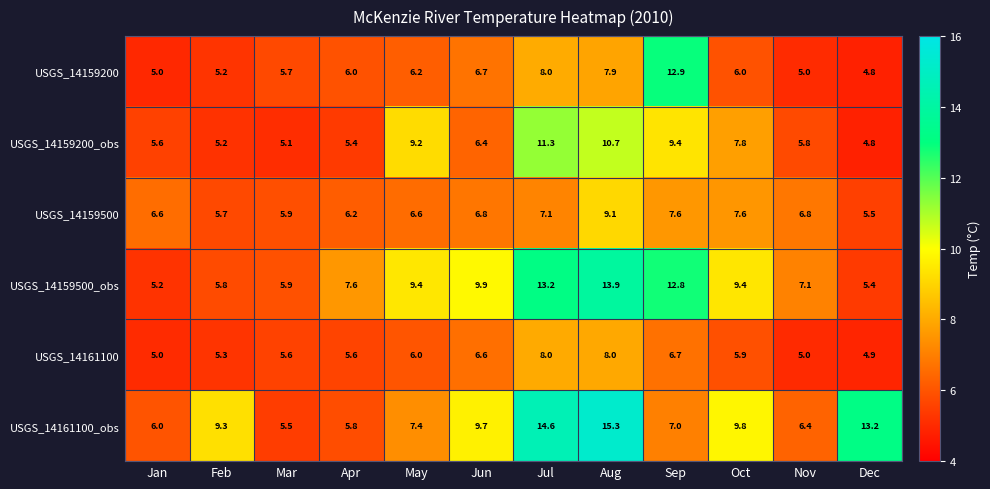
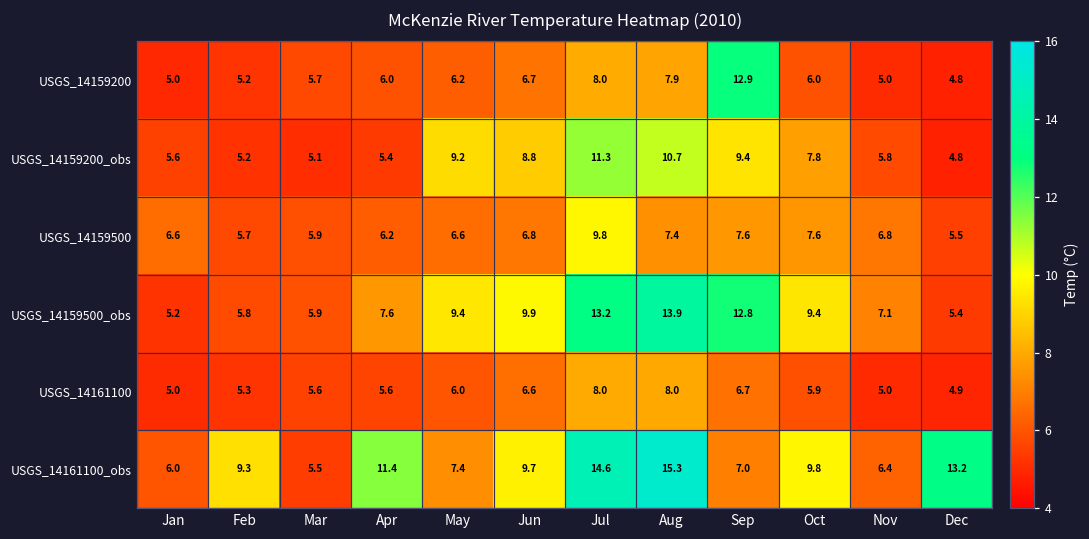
  {
    "USGS_14159200": {
      "Jan": 5.0,
      "Feb": 5.2,
      "Mar": 5.7,
      "Apr": 6.0,
      "May": 6.2,
      "Jun": 6.7,
      "Jul": 8.0,
      "Aug": 7.9,
      "Sep": 12.9,
      "Oct": 6.0,
      "Nov": 5.0,
      "Dec": 4.8
    },
    "USGS_14159200_obs": {
      "Jan": 5.6,
      "Feb": 5.2,
      "Mar": 5.1,
      "Apr": 5.4,
      "May": 9.2,
-     "Jun": 6.4,
+     "Jun": 8.8,
      "Jul": 11.3,
      "Aug": 10.7,
      "Sep": 9.4,
      "Oct": 7.8,
      "Nov": 5.8,
      "Dec": 4.8
    },
    "USGS_14159500": {
      "Jan": 6.6,
      "Feb": 5.7,
      "Mar": 5.9,
      "Apr": 6.2,
      "May": 6.6,
      "Jun": 6.8,
-     "Jul": 7.1,
-     "Aug": 9.1,
+     "Jul": 9.8,
+     "Aug": 7.4,
      "Sep": 7.6,
      "Oct": 7.6,
      "Nov": 6.8,
      "Dec": 5.5
    },
    "USGS_14159500_obs": {
      "Jan": 5.2,
      "Feb": 5.8,
      "Mar": 5.9,
      "Apr": 7.6,
      "May": 9.4,
      "Jun": 9.9,
      "Jul": 13.2,
      "Aug": 13.9,
      "Sep": 12.8,
      "Oct": 9.4,
      "Nov": 7.1,
      "Dec": 5.4
    },
    "USGS_14161100": {
      "Jan": 5.0,
      "Feb": 5.3,
      "Mar": 5.6,
      "Apr": 5.6,
      "May": 6.0,
      "Jun": 6.6,
      "Jul": 8.0,
      "Aug": 8.0,
      "Sep": 6.7,
      "Oct": 5.9,
      "Nov": 5.0,
      "Dec": 4.9
    },
    "USGS_14161100_obs": {
      "Jan": 6.0,
      "Feb": 9.3,
      "Mar": 5.5,
-     "Apr": 5.8,
+     "Apr": 11.4,
      "May": 7.4,
      "Jun": 9.7,
      "Jul": 14.6,
      "Aug": 15.3,
      "Sep": 7.0,
      "Oct": 9.8,
      "Nov": 6.4,
      "Dec": 13.2
    }
  }
